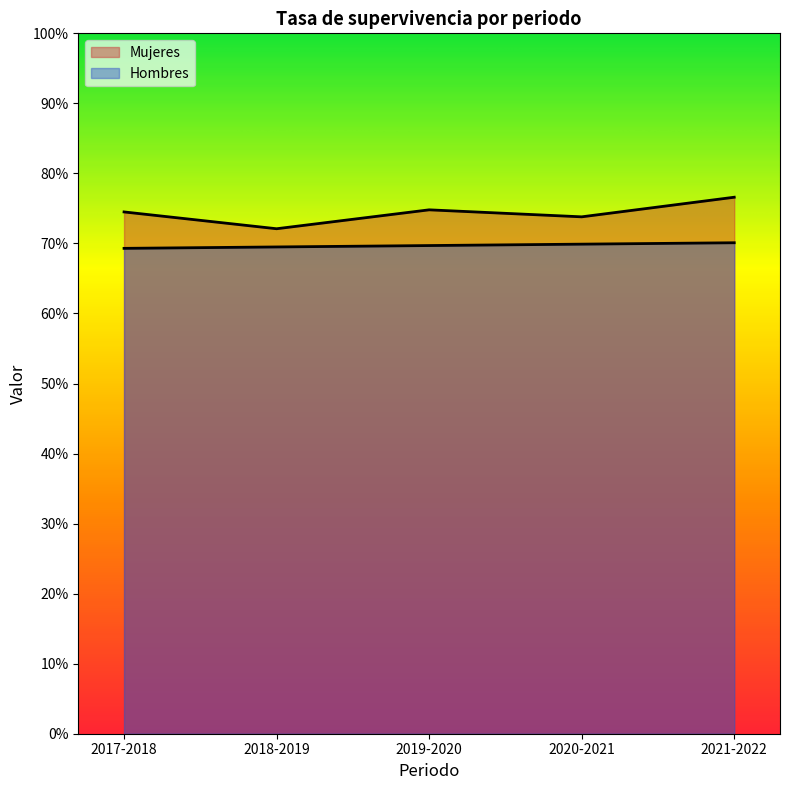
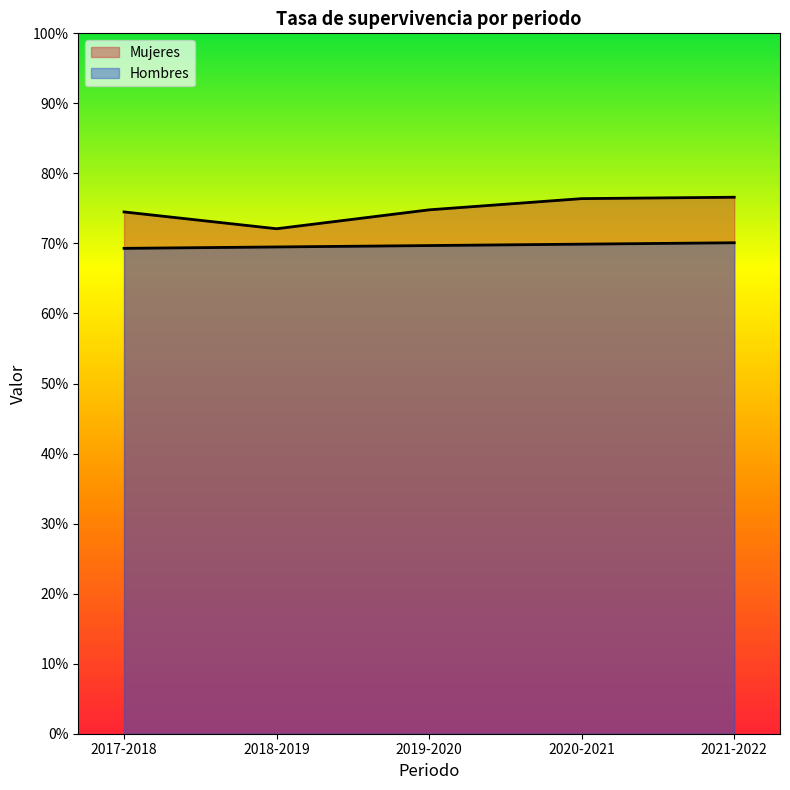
  {
    "Mujeres": {
      "2017-2018": "75%",
      "2018-2019": "72%",
      "2019-2020": "75%",
-     "2020-2021": "74%",
+     "2020-2021": "76%",
      "2021-2022": "77%"
    },
    "Hombres": {
      "2017-2018": "69%",
      "2018-2019": "70%",
      "2019-2020": "70%",
      "2020-2021": "70%",
      "2021-2022": "70%"
    }
  }
